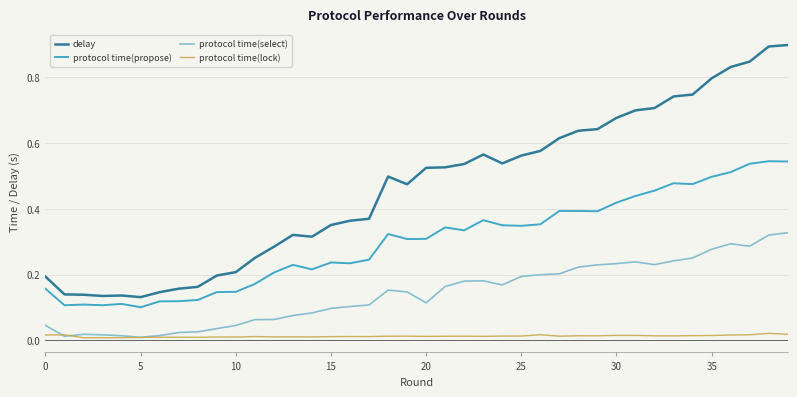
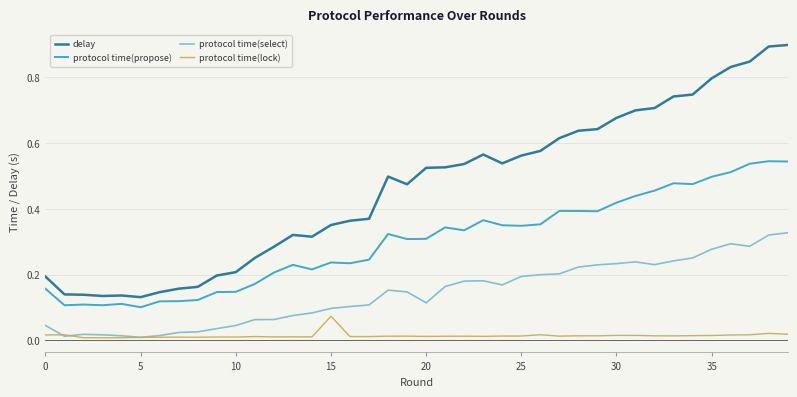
  {
    "delay": {
      "0": 0.19,
      "5": 0.13,
      "10": 0.21,
      "15": 0.35,
      "20": 0.52,
      "25": 0.56,
      "30": 0.68,
      "35": 0.80
    },
    "protocol time(propose)": {
      "0": 0.16,
      "5": 0.10,
      "10": 0.15,
      "15": 0.24,
      "20": 0.31,
      "25": 0.35,
      "30": 0.42,
      "35": 0.50
    },
    "protocol time(select)": {
      "0": 0.05,
      "10": 0.05,
      "15": 0.10,
      "20": 0.11,
      "25": 0.19,
      "30": 0.23,
      "35": 0.28
    },
    "protocol time(lock)": {
      "0": 0.02,
      "10": 0.01,
-     "15": 0.01,
+     "15": 0.07,
      "20": 0.01,
      "25": 0.01,
      "30": 0.02,
      "35": 0.01
    }
  }
